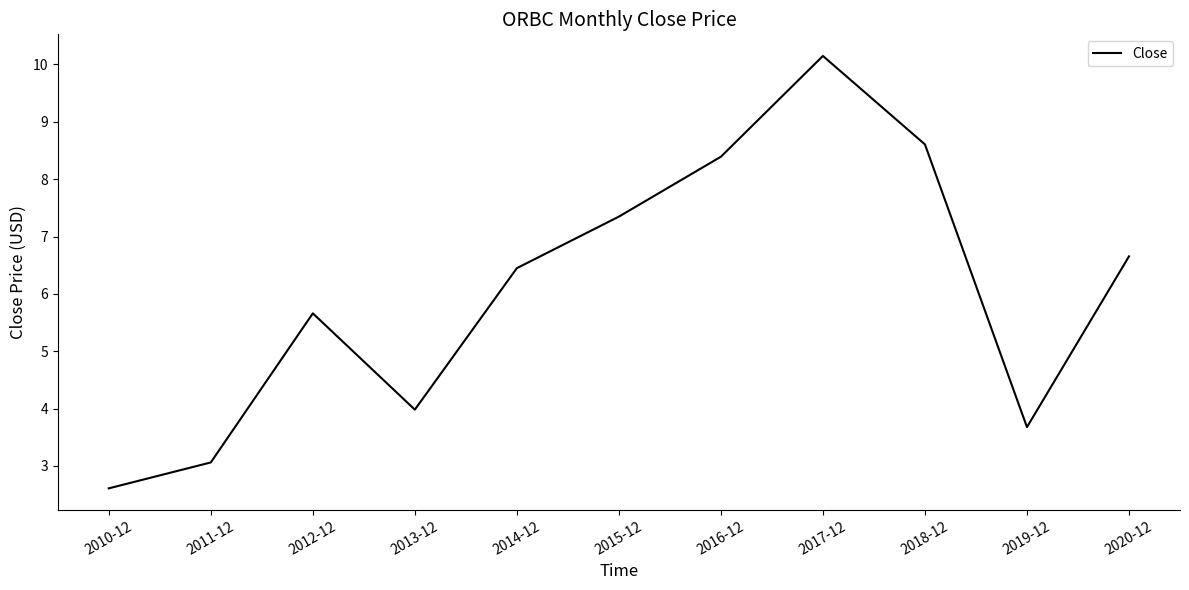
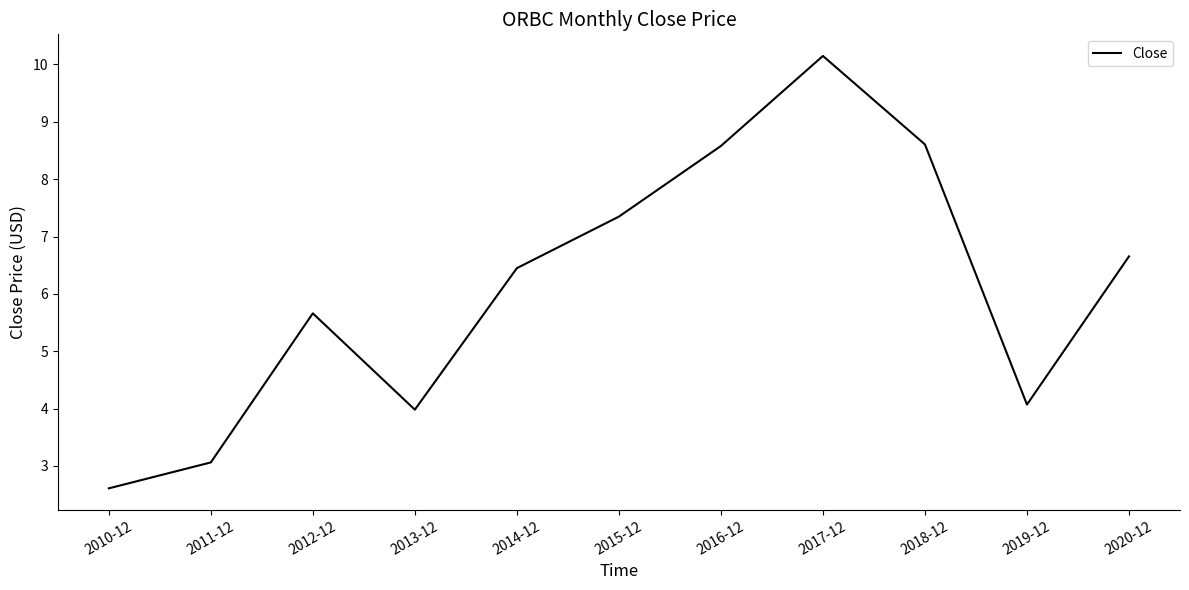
  {
    "2010-12": 2.6,
    "2011-12": 3.1,
    "2012-12": 5.7,
    "2013-12": 4.0,
    "2014-12": 6.4,
    "2015-12": 7.3,
-   "2016-12": 8.4,
+   "2016-12": 8.6,
    "2017-12": 10.1,
    "2018-12": 8.6,
-   "2019-12": 3.7,
+   "2019-12": 4.1,
    "2020-12": 6.7
  }
